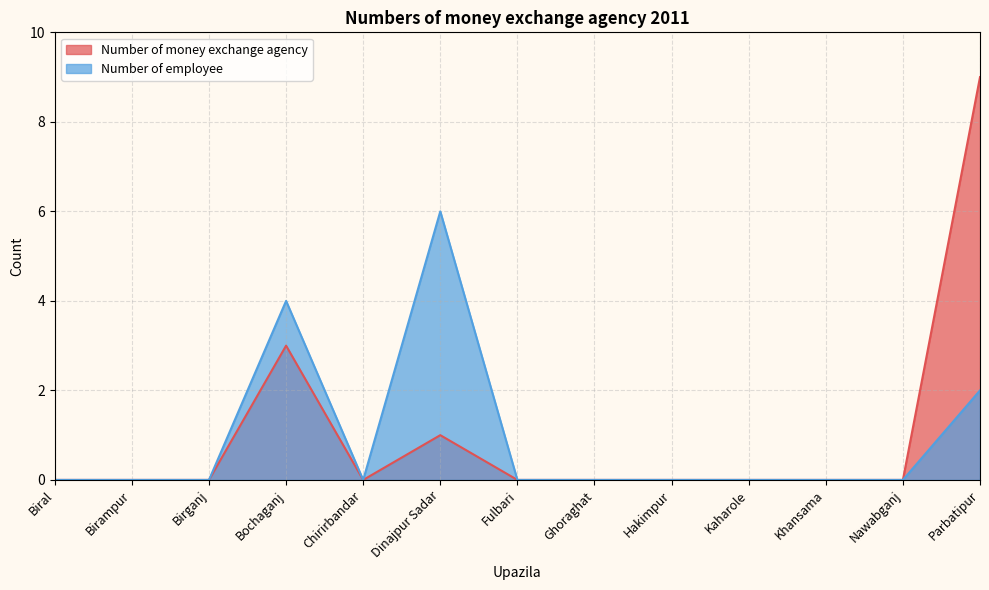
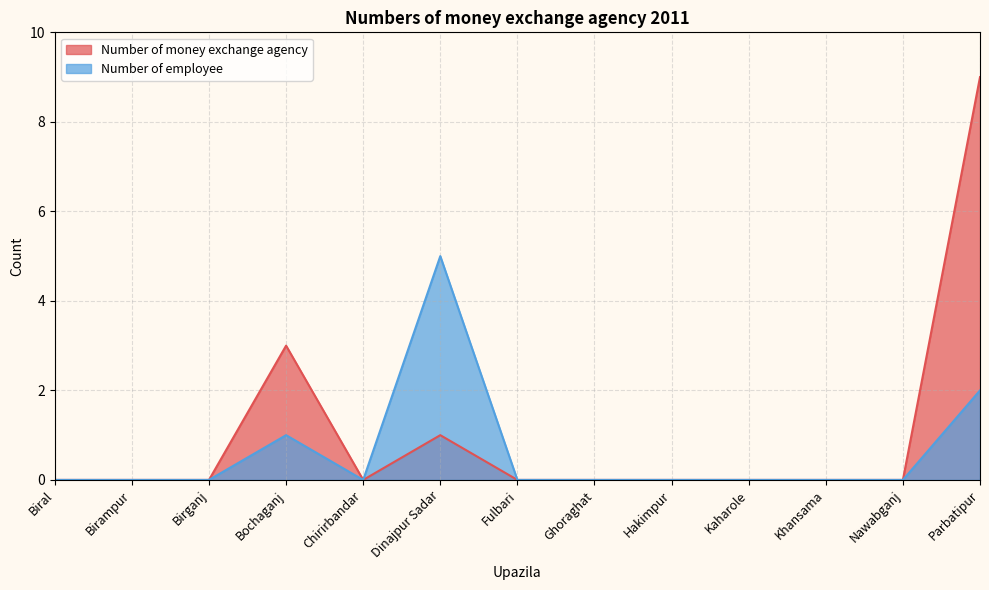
  {
    "Number of money exchange agency": {
      "Bochaganj": 3,
      "Dinajpur Sadar": 1,
      "Parbatipur": 9
    },
    "Number of employee": {
-     "Bochaganj": 4,
-     "Dinajpur Sadar": 6,
+     "Bochaganj": 1,
+     "Dinajpur Sadar": 5,
      "Parbatipur": 2
    }
  }
